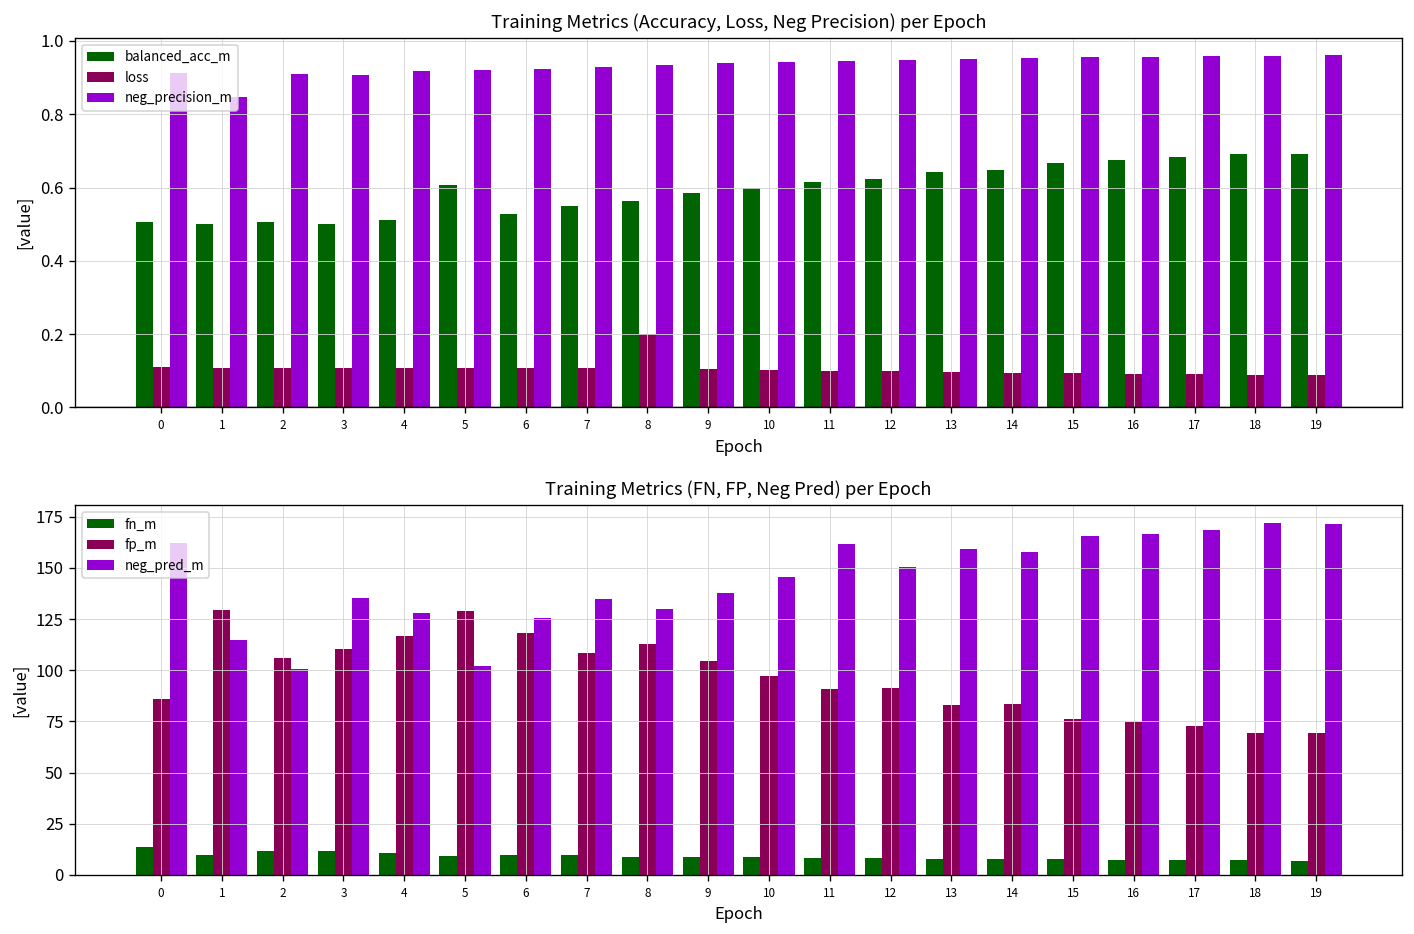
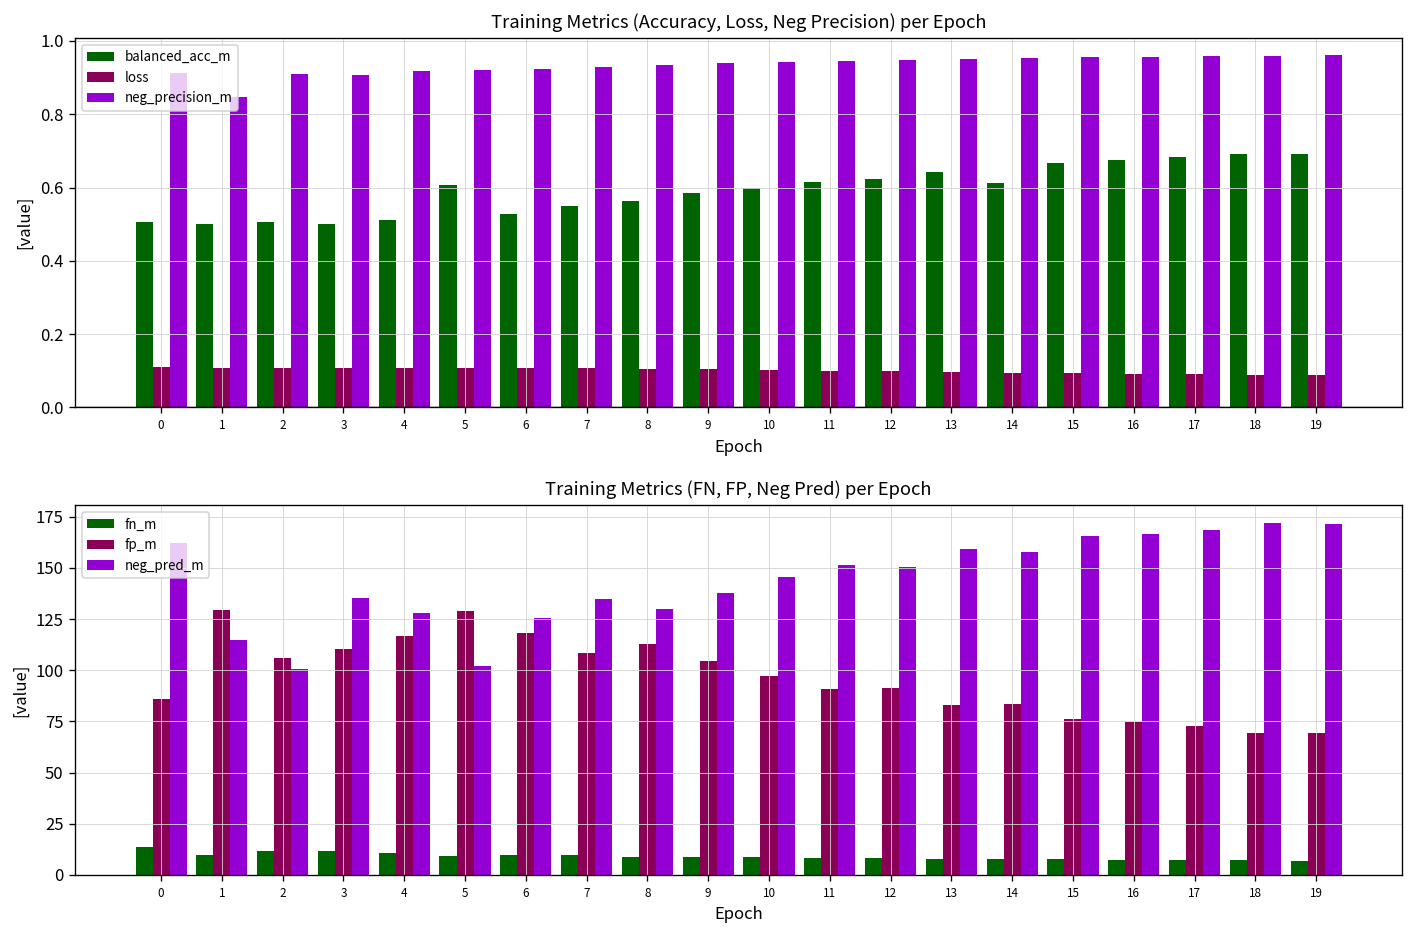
  {
    "Training Metrics (Accuracy, Loss, Neg Precision) per Epoch": {
      "balanced_acc_m": {
        "0": 0.51,
        "1": 0.50,
        "2": 0.51,
        "3": 0.50,
        "4": 0.51,
        "5": 0.61,
        "6": 0.53,
        "7": 0.55,
        "8": 0.56,
        "9": 0.58,
        "10": 0.60,
        "11": 0.62,
        "12": 0.62,
        "13": 0.64,
-       "14": 0.65,
+       "14": 0.61,
        "15": 0.67,
        "16": 0.67,
        "17": 0.68,
        "18": 0.69,
        "19": 0.69
      },
      "loss": {
        "0": 0.11,
        "1": 0.11,
        "2": 0.11,
        "3": 0.11,
        "4": 0.11,
        "5": 0.11,
        "6": 0.11,
        "7": 0.11,
-       "8": 0.20,
+       "8": 0.11,
        "9": 0.10,
        "10": 0.10,
        "11": 0.10,
        "12": 0.10,
        "13": 0.10,
        "14": 0.09,
        "15": 0.09,
        "16": 0.09,
        "17": 0.09,
        "18": 0.09,
        "19": 0.09
      },
      "neg_precision_m": {
        "1": 0.85,
        "2": 0.91,
        "3": 0.91,
        "4": 0.92,
        "5": 0.92,
        "6": 0.92,
        "7": 0.93,
        "8": 0.93,
        "9": 0.94,
        "10": 0.94,
        "11": 0.95,
        "12": 0.95,
        "13": 0.95,
        "14": 0.95,
        "15": 0.96,
        "16": 0.96,
        "17": 0.96,
        "18": 0.96,
        "19": 0.96
      }
    },
    "Training Metrics (FN, FP, Neg Pred) per Epoch": {
      "fn_m": {
        "0": 14,
        "1": 10,
        "2": 12,
        "3": 12,
        "4": 11,
        "5": 9,
        "6": 10,
        "7": 10,
        "8": 9,
        "9": 9,
        "10": 9,
        "11": 8,
        "12": 8,
        "13": 8,
        "14": 8,
        "15": 8,
        "16": 7,
        "17": 7,
        "18": 7,
        "19": 7
      },
      "fp_m": {
        "0": 86,
        "1": 129,
        "2": 106,
        "3": 110,
        "4": 117,
        "5": 129,
        "6": 118,
        "7": 109,
        "8": 113,
        "9": 105,
        "10": 97,
        "11": 91,
        "12": 91,
        "13": 83,
        "14": 84,
        "15": 76,
        "16": 75,
        "17": 73,
        "18": 69,
        "19": 70
      },
      "neg_pred_m": {
        "1": 115,
        "2": 101,
        "3": 135,
        "4": 128,
        "5": 102,
        "6": 126,
        "7": 135,
        "8": 130,
        "9": 138,
        "10": 146,
-       "11": 162,
+       "11": 152,
        "12": 151,
        "13": 159,
        "14": 158,
        "15": 165,
        "16": 167,
        "17": 168,
        "18": 172,
        "19": 172
      }
    }
  }
